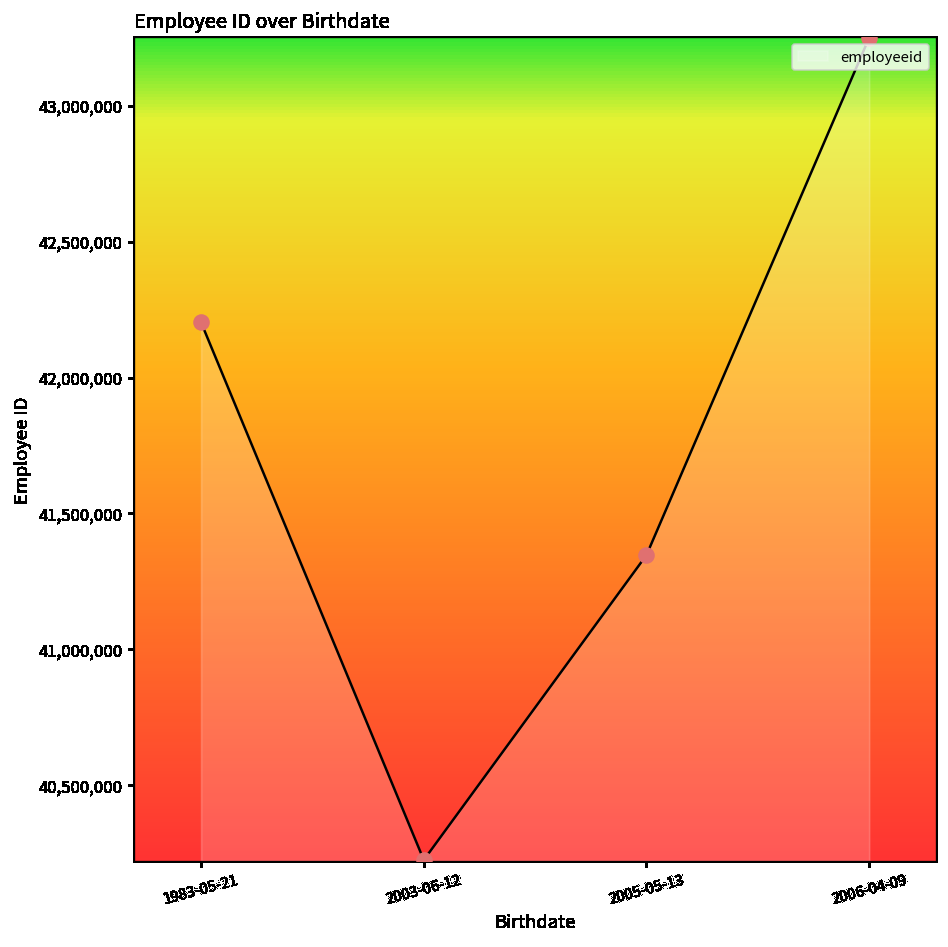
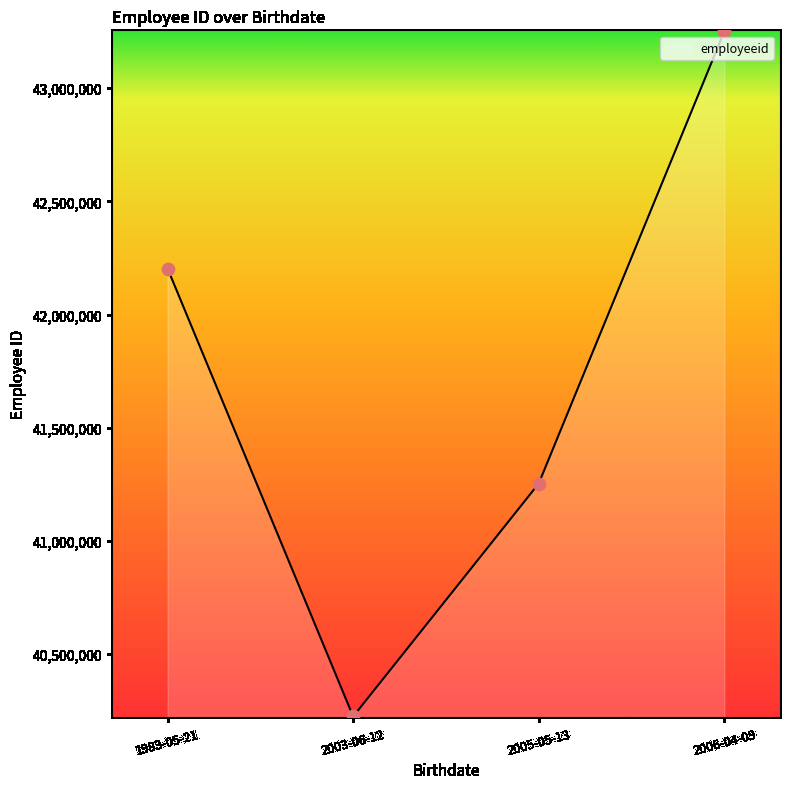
  {
    "1983-05-21": "42,200,000",
    "2003-06-12": "40,220,000",
-   "2005-05-13": "41,350,000",
+   "2005-05-13": "41,250,000",
    "2006-04-09": "43,250,000"
  }
